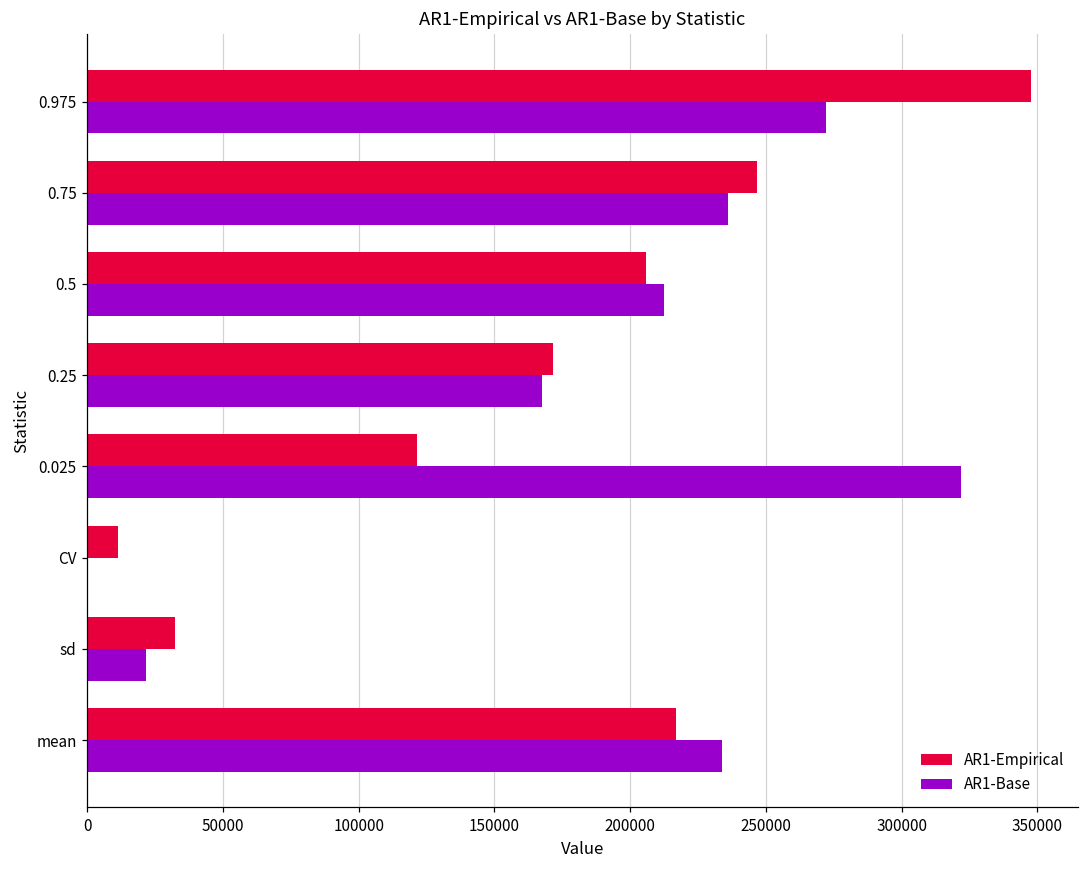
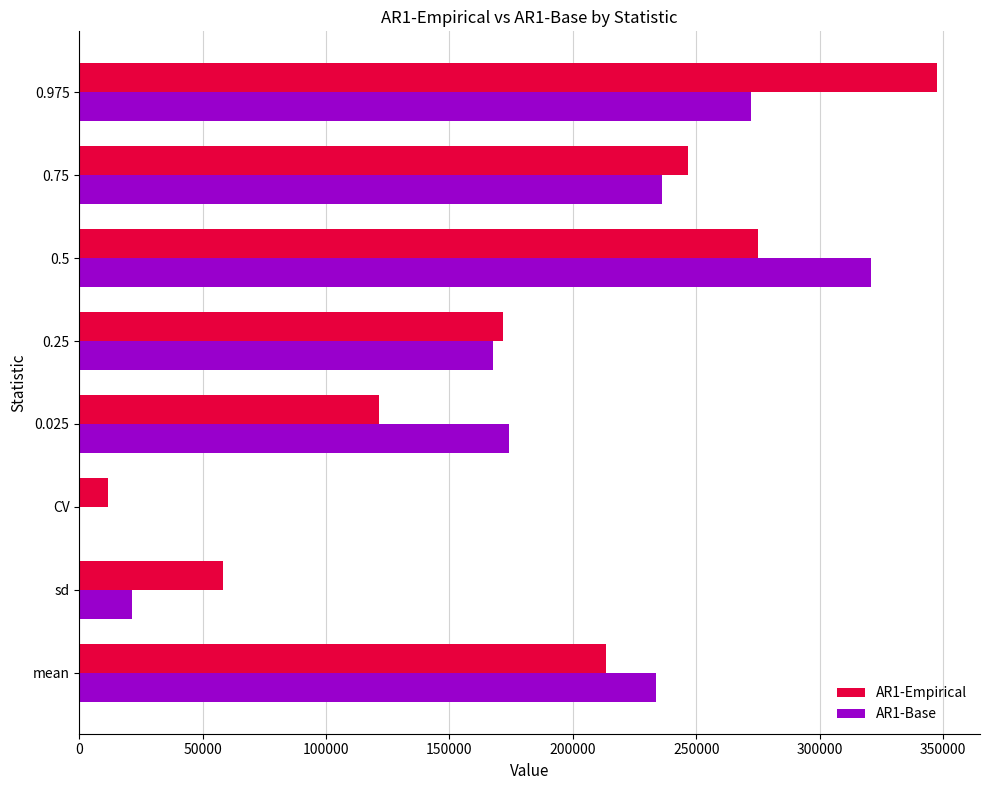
  {
    "AR1-Empirical": {
      "0.975": 348000,
      "0.75": 247000,
-     "0.5": 206000,
+     "0.5": 275000,
      "0.25": 172000,
      "0.025": 121000,
      "CV": 11000,
-     "sd": 32000,
-     "mean": 217000
+     "sd": 58000,
+     "mean": 213000
    },
    "AR1-Base": {
      "0.975": 272000,
      "0.75": 236000,
-     "0.5": 212000,
+     "0.5": 321000,
      "0.25": 168000,
-     "0.025": 322000,
+     "0.025": 174000,
      "sd": 22000,
      "mean": 234000
    }
  }
